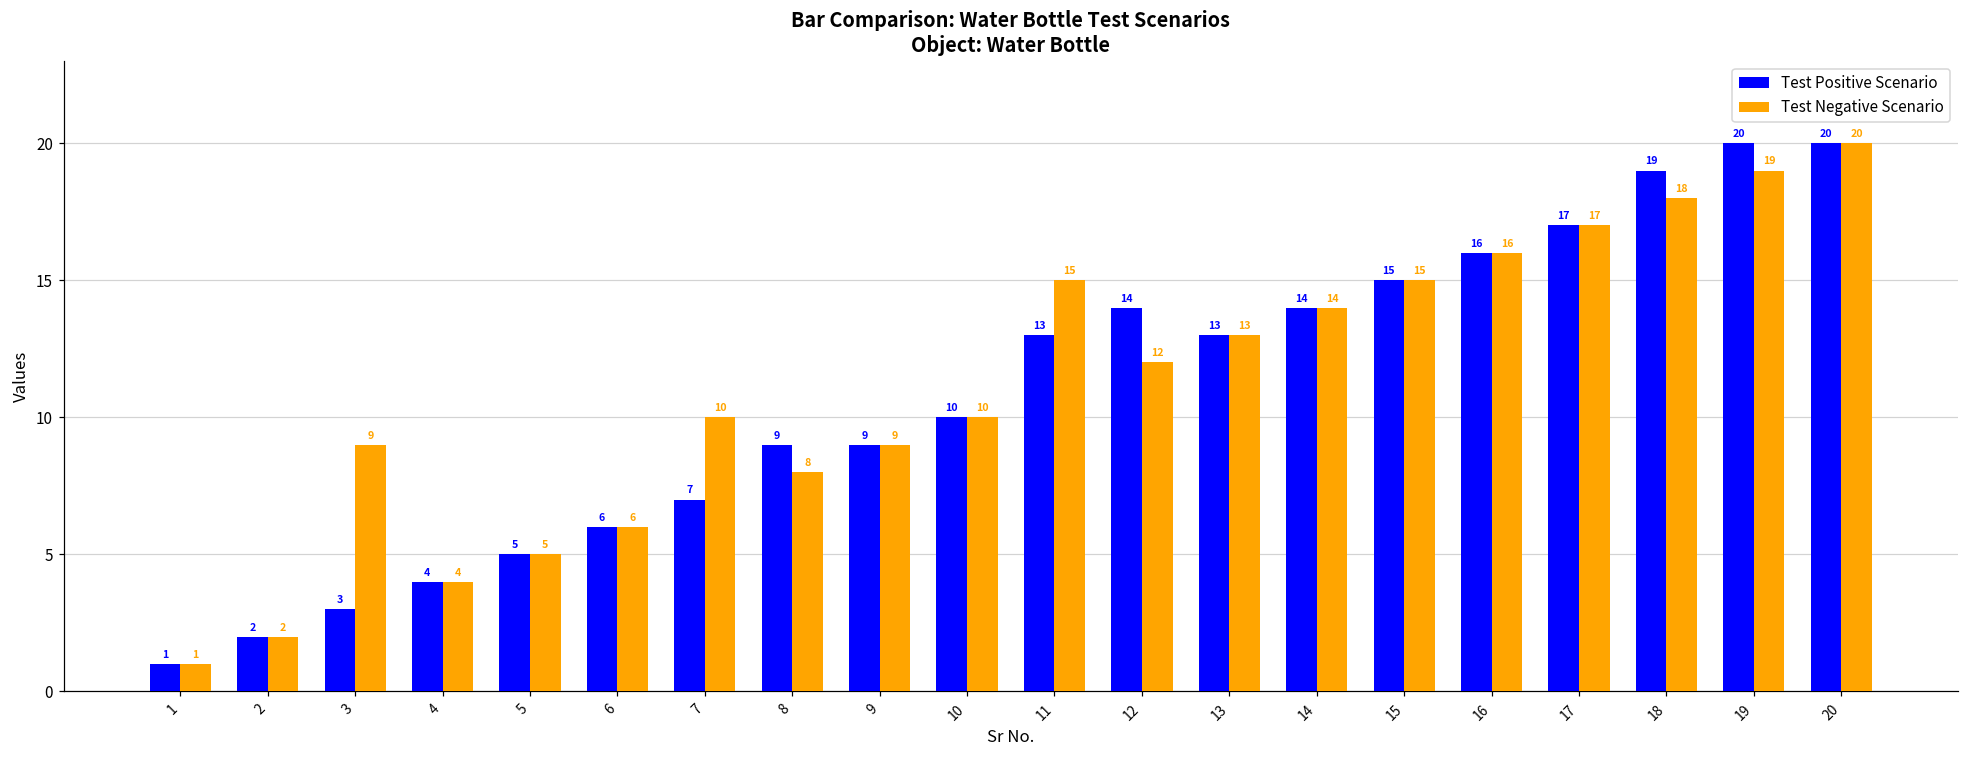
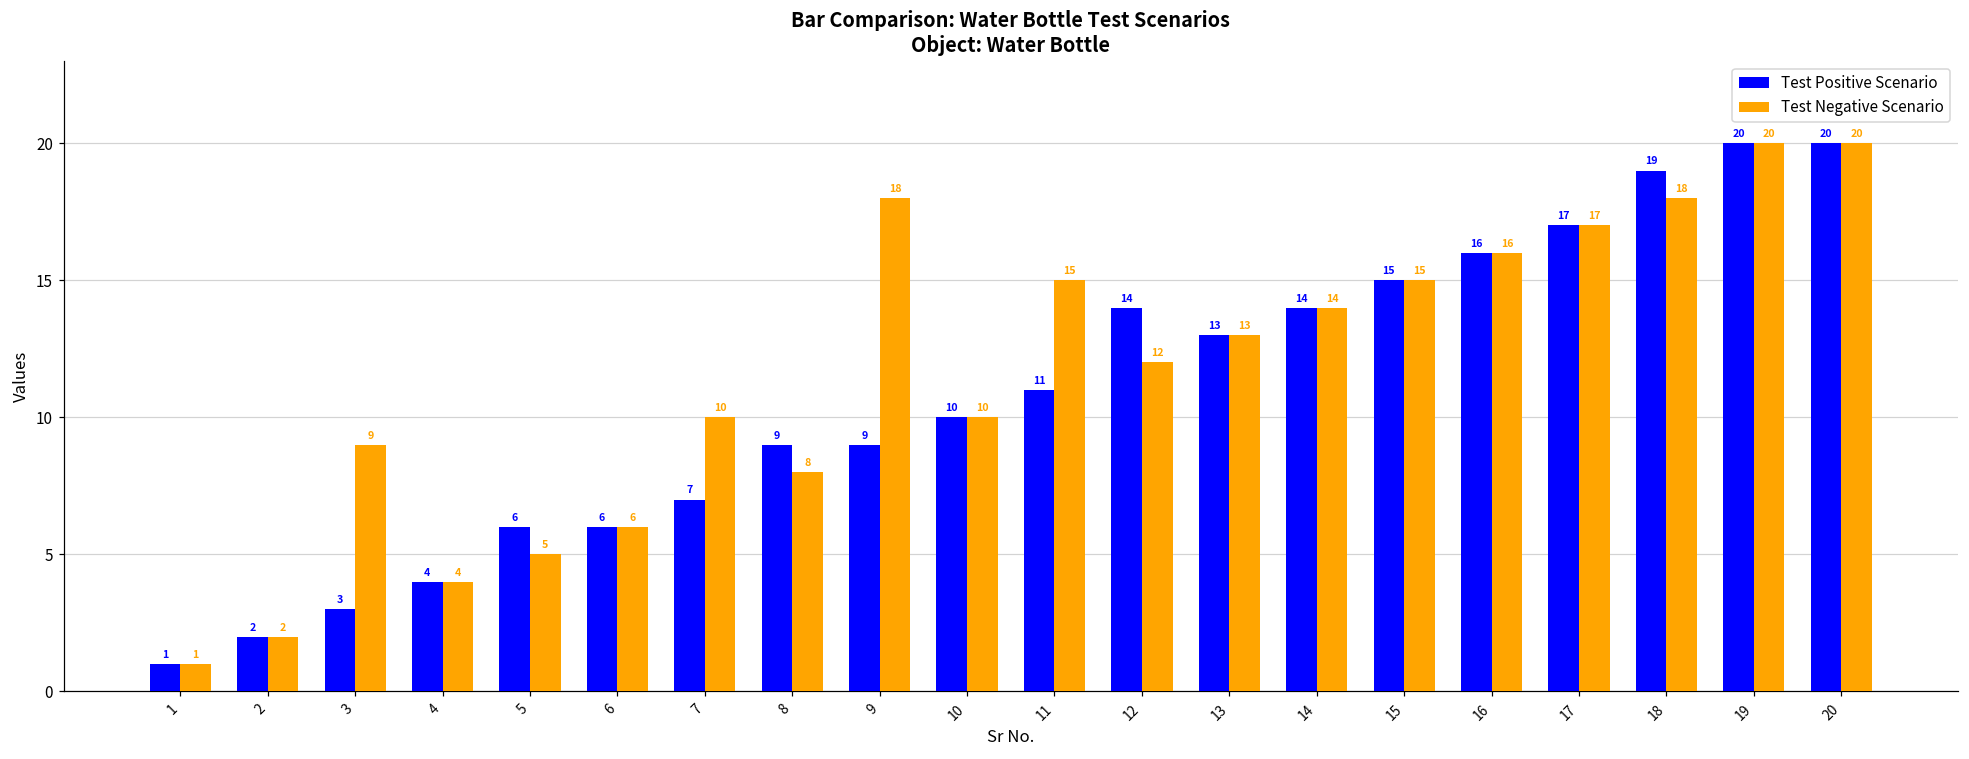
  {
    "Test Positive Scenario": {
      "1": 1,
      "2": 2,
      "3": 3,
      "4": 4,
-     "5": 5,
+     "5": 6,
      "6": 6,
      "7": 7,
      "8": 9,
      "9": 9,
      "10": 10,
-     "11": 13,
+     "11": 11,
      "12": 14,
      "13": 13,
      "14": 14,
      "15": 15,
      "16": 16,
      "17": 17,
      "18": 19,
      "19": 20,
      "20": 20
    },
    "Test Negative Scenario": {
      "1": 1,
      "2": 2,
      "3": 9,
      "4": 4,
      "5": 5,
      "6": 6,
      "7": 10,
      "8": 8,
-     "9": 9,
+     "9": 18,
      "10": 10,
      "11": 15,
      "12": 12,
      "13": 13,
      "14": 14,
      "15": 15,
      "16": 16,
      "17": 17,
      "18": 18,
-     "19": 19,
+     "19": 20,
      "20": 20
    }
  }
